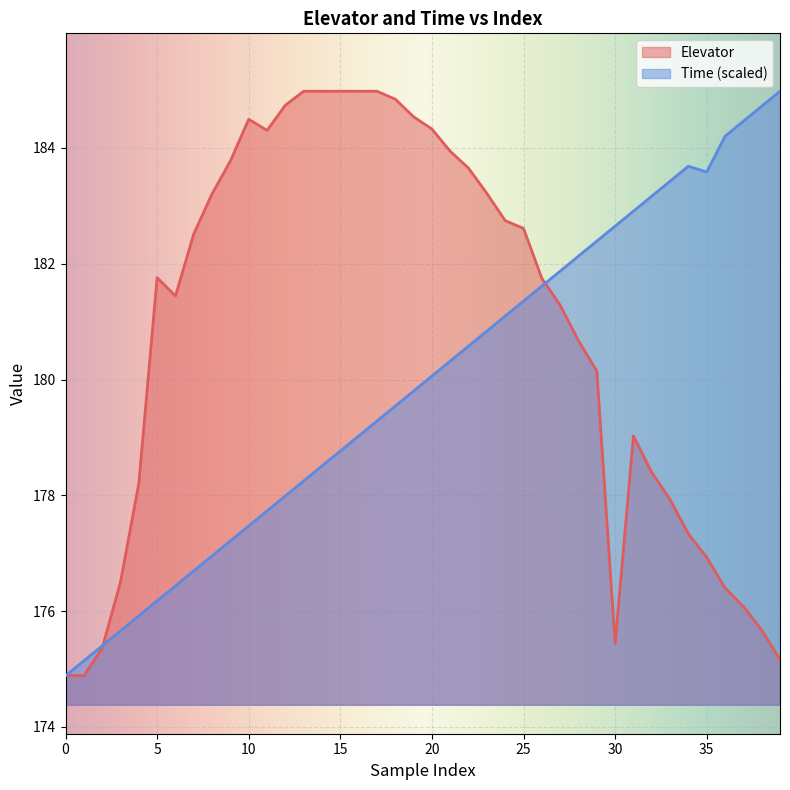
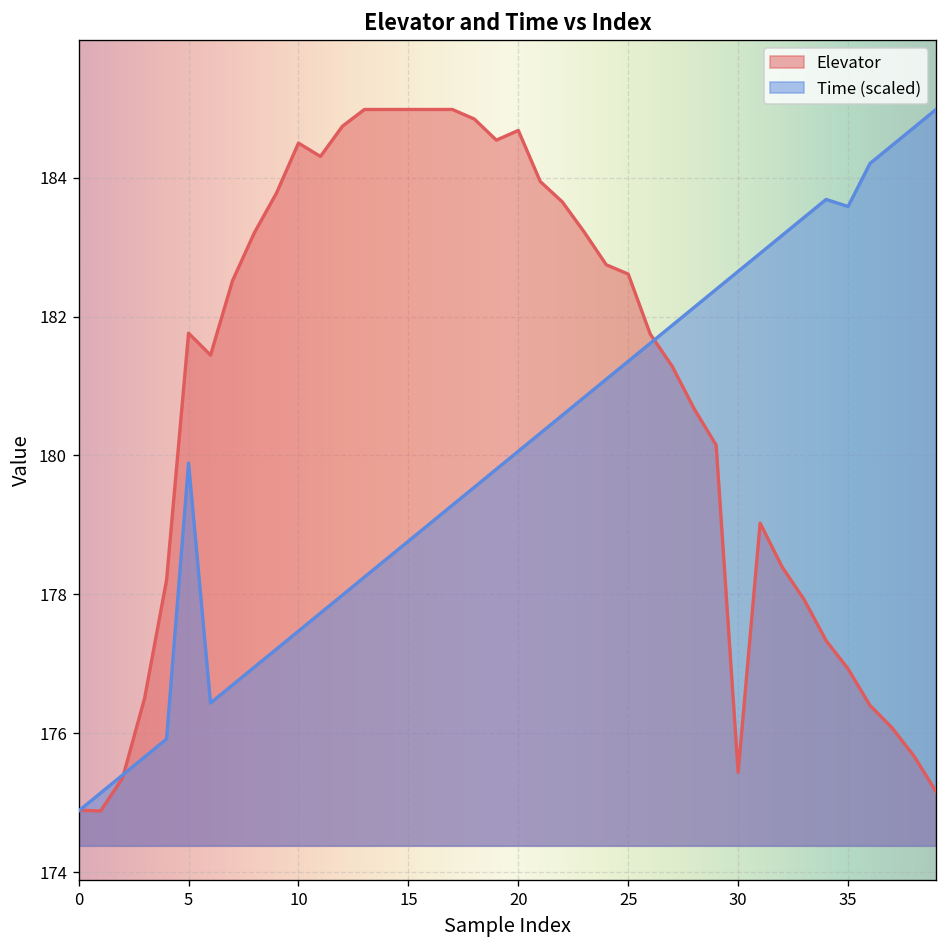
  {
    "Elevator": {
      "5": 181.8,
      "10": 184.5,
      "15": 185.0,
-     "20": 184.3,
+     "20": 184.7,
      "25": 182.6,
      "30": 175.4,
      "35": 176.9
    },
    "Time (scaled)": {
-     "5": 176.2,
+     "5": 179.9,
      "10": 177.5,
      "15": 178.8,
      "20": 180.1,
      "25": 181.4,
      "30": 182.6,
      "35": 183.6
    }
  }
